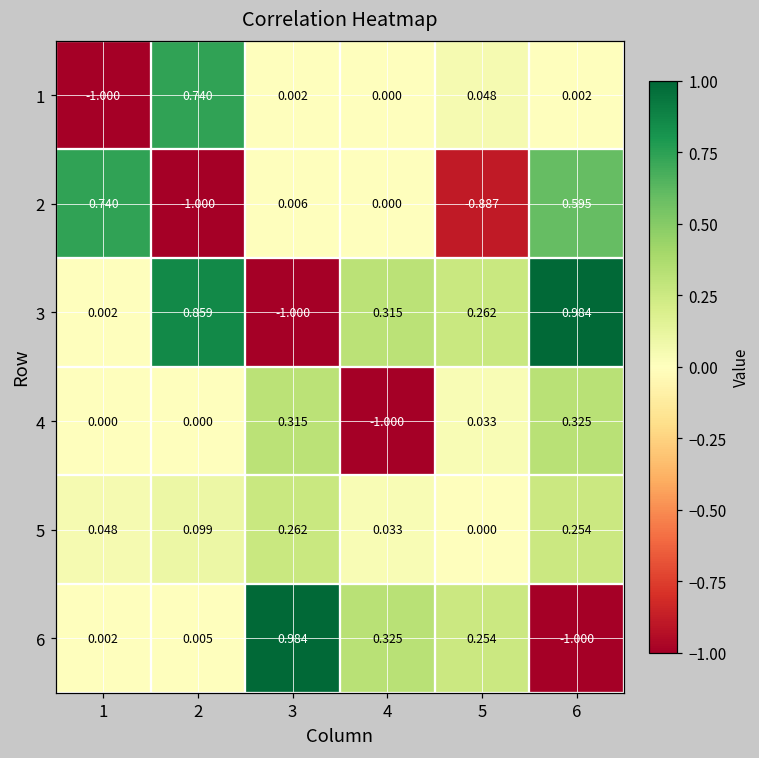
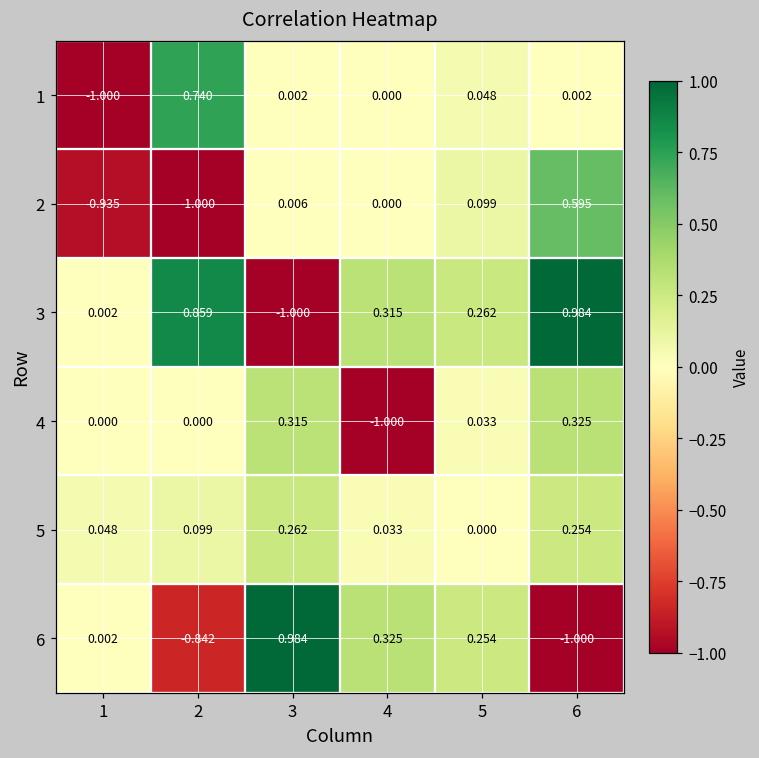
  {
    "1": {
      "1": -1.000,
      "2": 0.740,
      "3": 0.002,
      "4": 0.000,
      "5": 0.048,
      "6": 0.002
    },
    "2": {
-     "1": 0.740,
+     "1": -0.935,
      "2": -1.000,
      "3": 0.006,
      "4": 0.000,
-     "5": -0.887,
+     "5": 0.099,
      "6": 0.595
    },
    "3": {
      "1": 0.002,
      "2": 0.859,
      "3": -1.000,
      "4": 0.315,
      "5": 0.262,
      "6": 0.984
    },
    "4": {
      "1": 0.000,
      "2": 0.000,
      "3": 0.315,
      "4": -1.000,
      "5": 0.033,
      "6": 0.325
    },
    "5": {
      "1": 0.048,
      "2": 0.099,
      "3": 0.262,
      "4": 0.033,
      "5": 0.000,
      "6": 0.254
    },
    "6": {
      "1": 0.002,
-     "2": 0.005,
+     "2": -0.842,
      "3": 0.984,
      "4": 0.325,
      "5": 0.254,
      "6": -1.000
    }
  }
